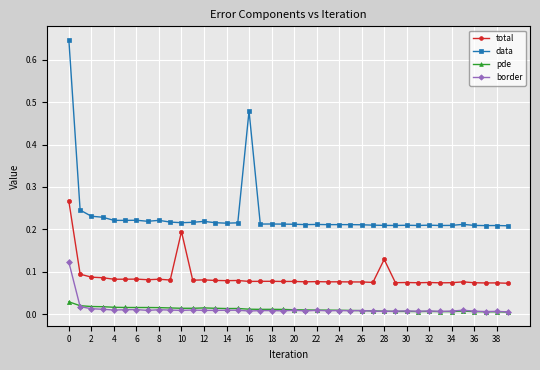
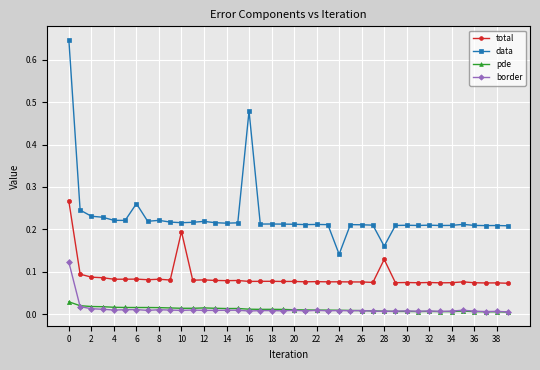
  {
    "total": {
      "0": 0.27,
      "2": 0.09,
      "4": 0.08,
      "6": 0.08,
      "8": 0.08,
      "10": 0.19,
      "12": 0.08,
      "14": 0.08,
      "16": 0.08,
      "18": 0.08,
      "20": 0.08,
      "22": 0.08,
      "24": 0.08,
      "26": 0.08,
      "28": 0.13,
      "30": 0.07,
      "32": 0.07,
      "34": 0.07,
      "36": 0.07,
      "38": 0.07
    },
    "data": {
      "0": 0.65,
      "2": 0.23,
      "4": 0.22,
-     "6": 0.22,
+     "6": 0.26,
      "8": 0.22,
      "10": 0.22,
      "12": 0.22,
      "14": 0.21,
      "16": 0.48,
      "18": 0.21,
      "20": 0.21,
      "22": 0.21,
-     "24": 0.21,
+     "24": 0.14,
      "26": 0.21,
-     "28": 0.21,
+     "28": 0.16,
      "30": 0.21,
      "32": 0.21,
      "34": 0.21,
      "36": 0.21,
      "38": 0.21
    },
    "pde": {
      "0": 0.03,
      "4": 0.02
    },
    "border": {
      "0": 0.12,
      "4": 0.01
    }
  }
